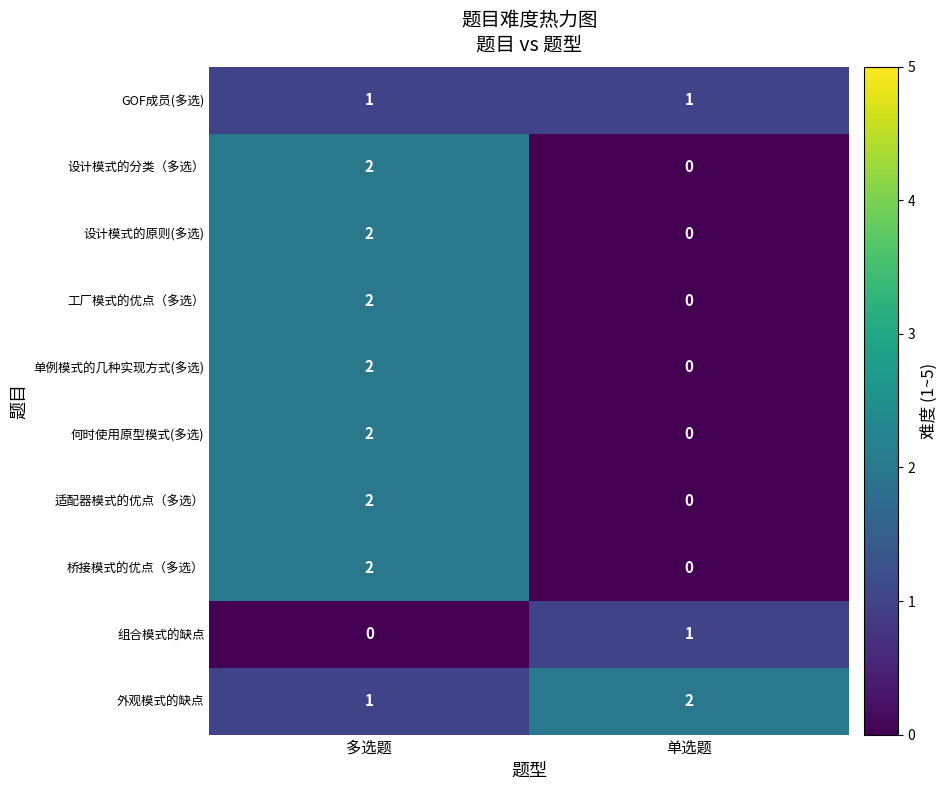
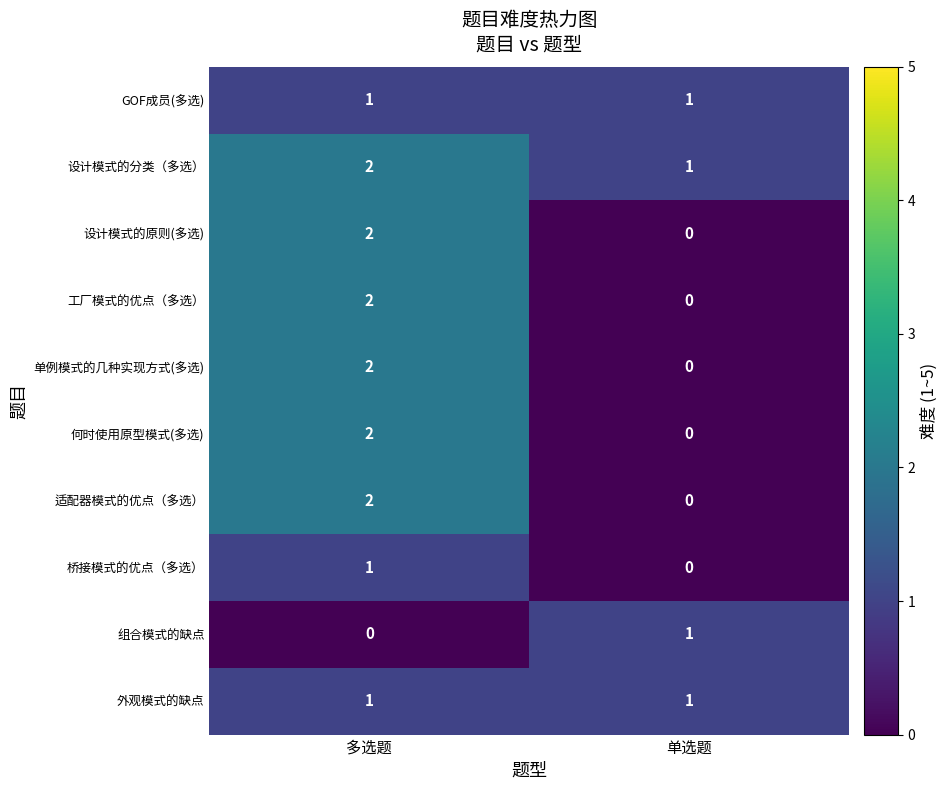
  {
    "GOF成员(多选)": {
      "多选题": 1,
      "单选题": 1
    },
    "设计模式的分类（多选）": {
      "多选题": 2,
-     "单选题": 0
+     "单选题": 1
    },
    "设计模式的原则(多选)": {
      "多选题": 2,
      "单选题": 0
    },
    "工厂模式的优点（多选）": {
      "多选题": 2,
      "单选题": 0
    },
    "单例模式的几种实现方式(多选)": {
      "多选题": 2,
      "单选题": 0
    },
    "何时使用原型模式(多选)": {
      "多选题": 2,
      "单选题": 0
    },
    "适配器模式的优点（多选）": {
      "多选题": 2,
      "单选题": 0
    },
    "桥接模式的优点（多选）": {
-     "多选题": 2,
+     "多选题": 1,
      "单选题": 0
    },
    "组合模式的缺点": {
      "多选题": 0,
      "单选题": 1
    },
    "外观模式的缺点": {
      "多选题": 1,
-     "单选题": 2
+     "单选题": 1
    }
  }
